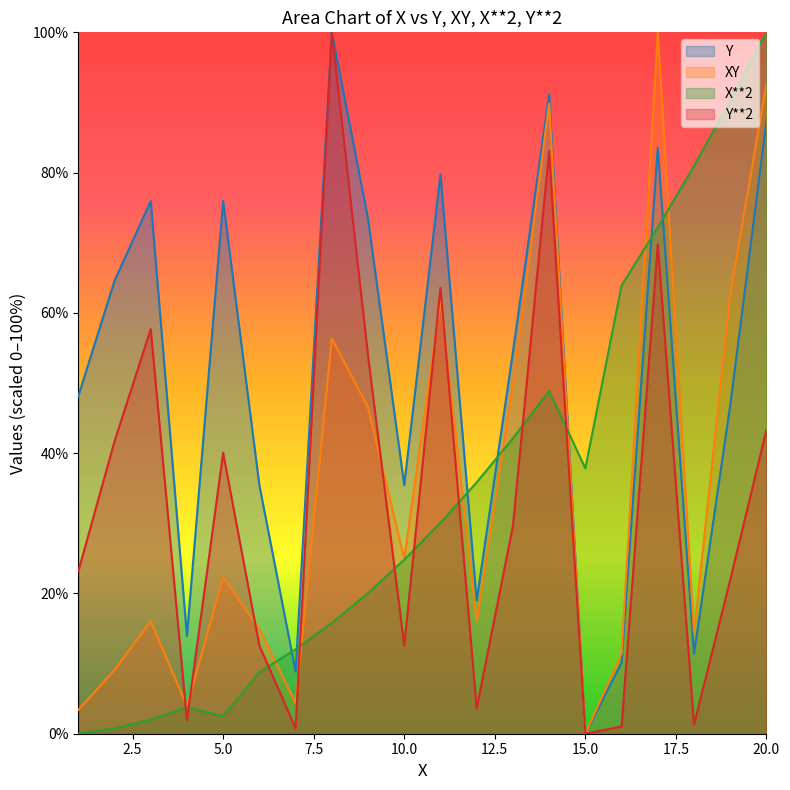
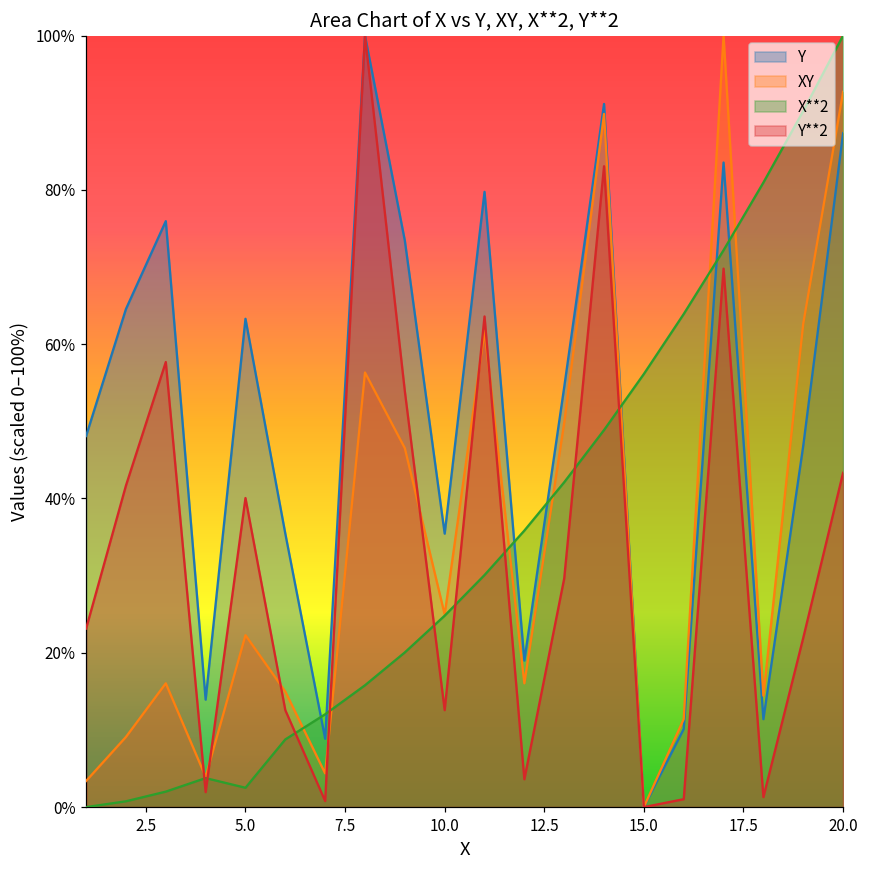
  {
    "Y": {
-     "5.0": "76%",
+     "5.0": "63%",
      "10.0": "35%",
      "20.0": "87%"
    },
    "X**2": {
      "5.0": "3%",
-     "15.0": "38%",
+     "15.0": "56%",
      "20.0": "100%"
    }
  }
